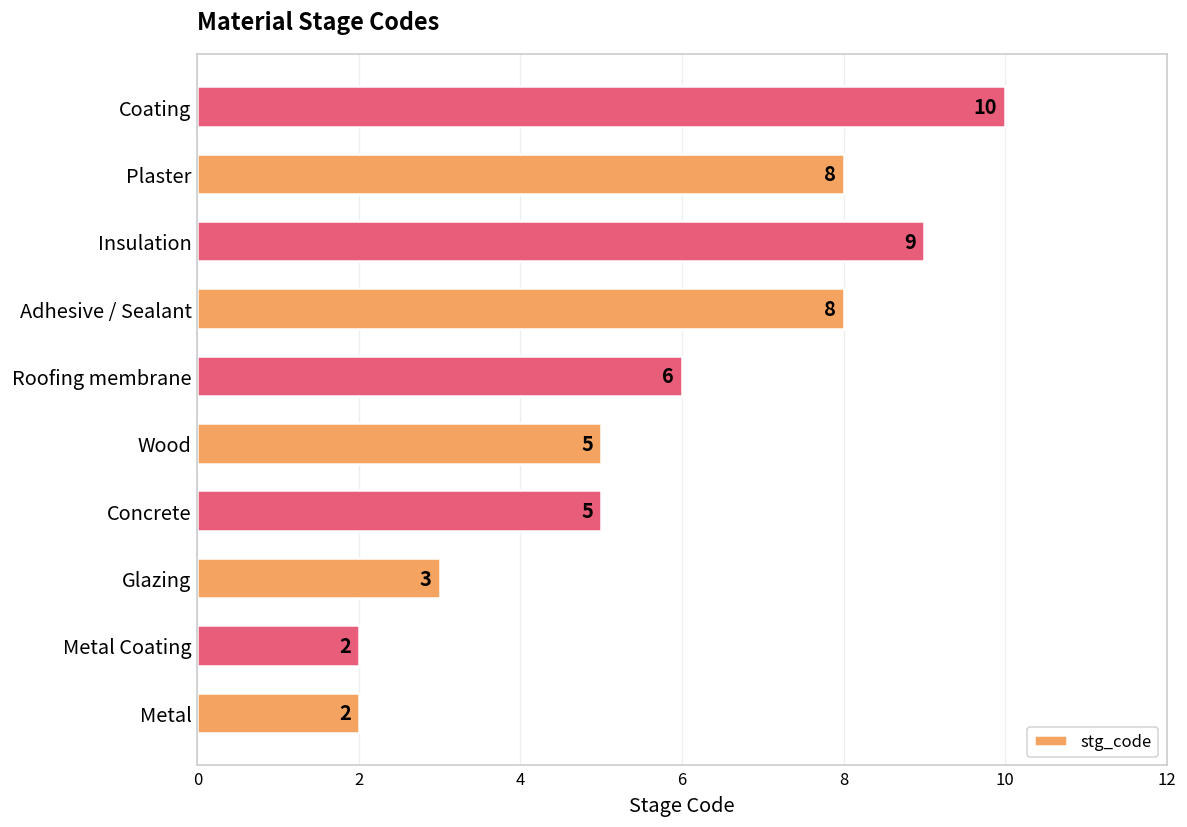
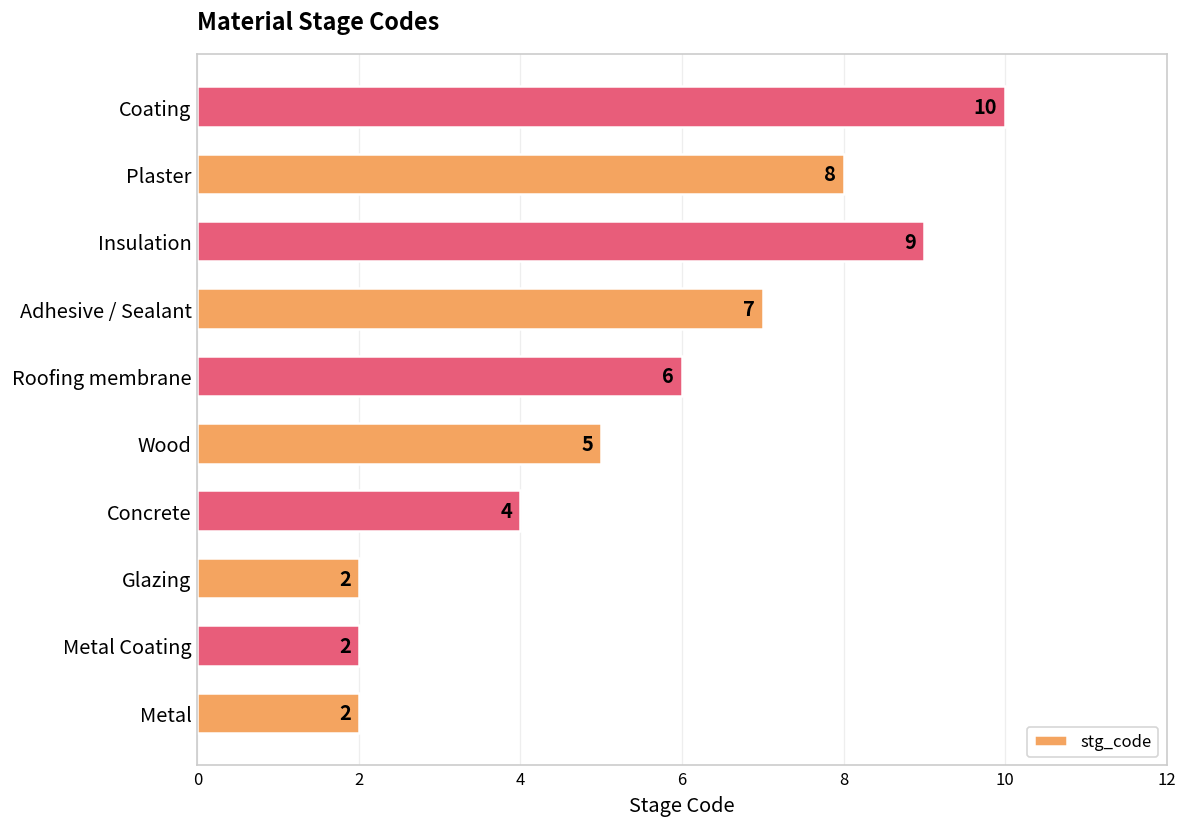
  {
    "Coating": 10,
    "Plaster": 8,
    "Insulation": 9,
-   "Adhesive / Sealant": 8,
+   "Adhesive / Sealant": 7,
    "Roofing membrane": 6,
    "Wood": 5,
-   "Concrete": 5,
-   "Glazing": 3,
+   "Concrete": 4,
+   "Glazing": 2,
    "Metal Coating": 2,
    "Metal": 2
  }
